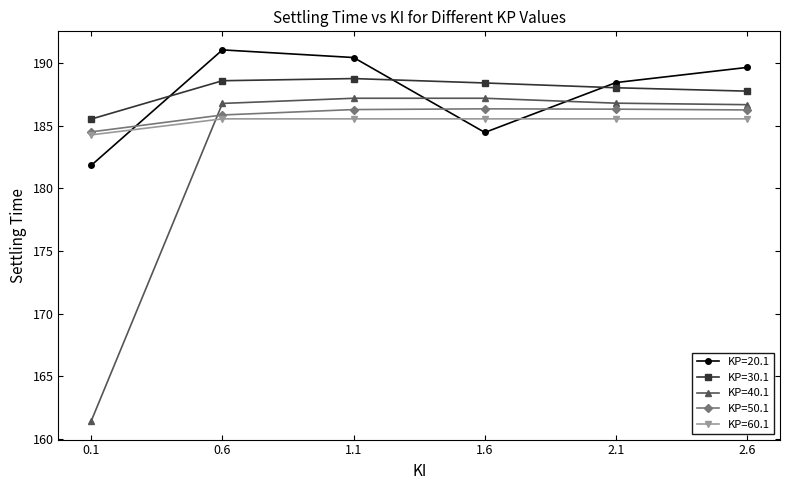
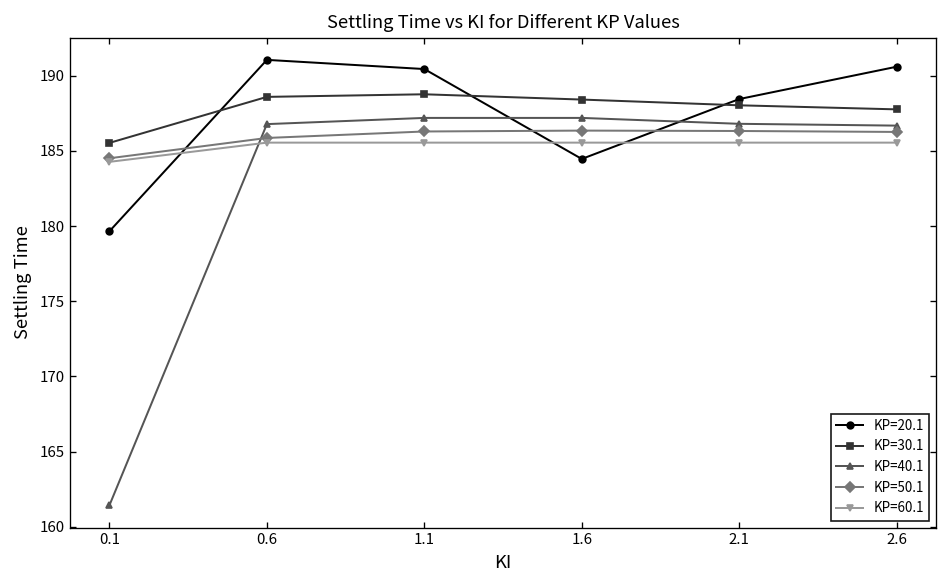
  {
    "KP=20.1": {
-     "0.1": 181.8,
+     "0.1": 179.7,
      "0.6": 191.0,
      "1.1": 190.4,
      "1.6": 184.5,
      "2.1": 188.4,
-     "2.6": 189.6
+     "2.6": 190.6
    }
  }
